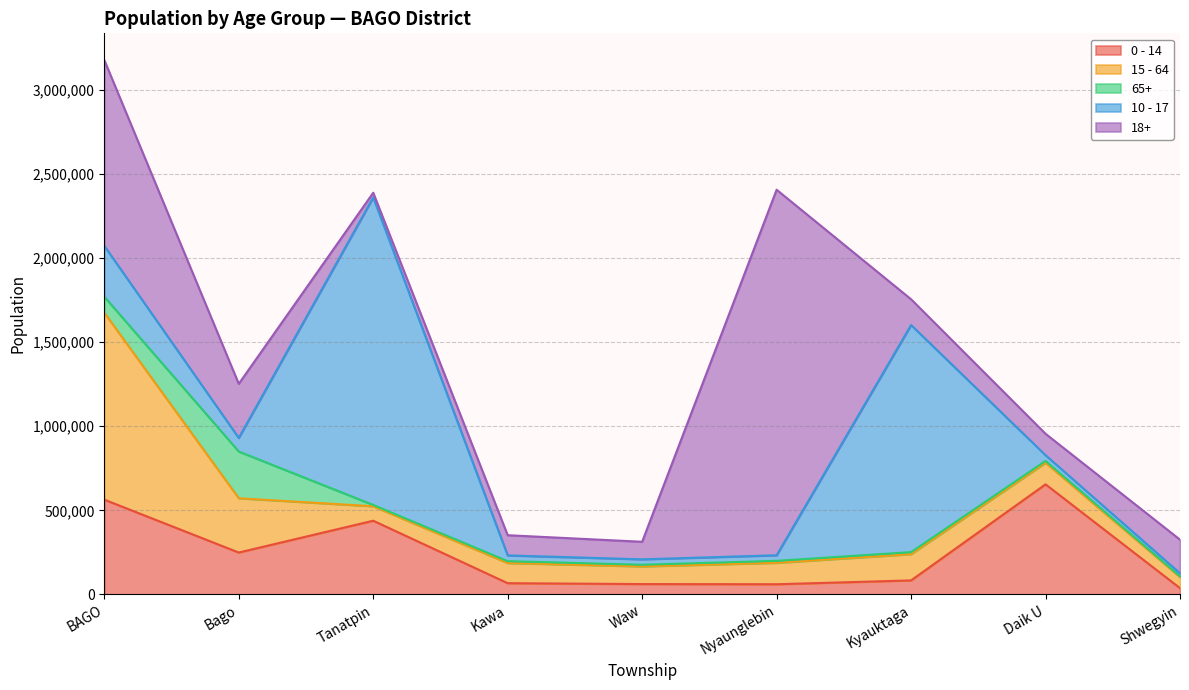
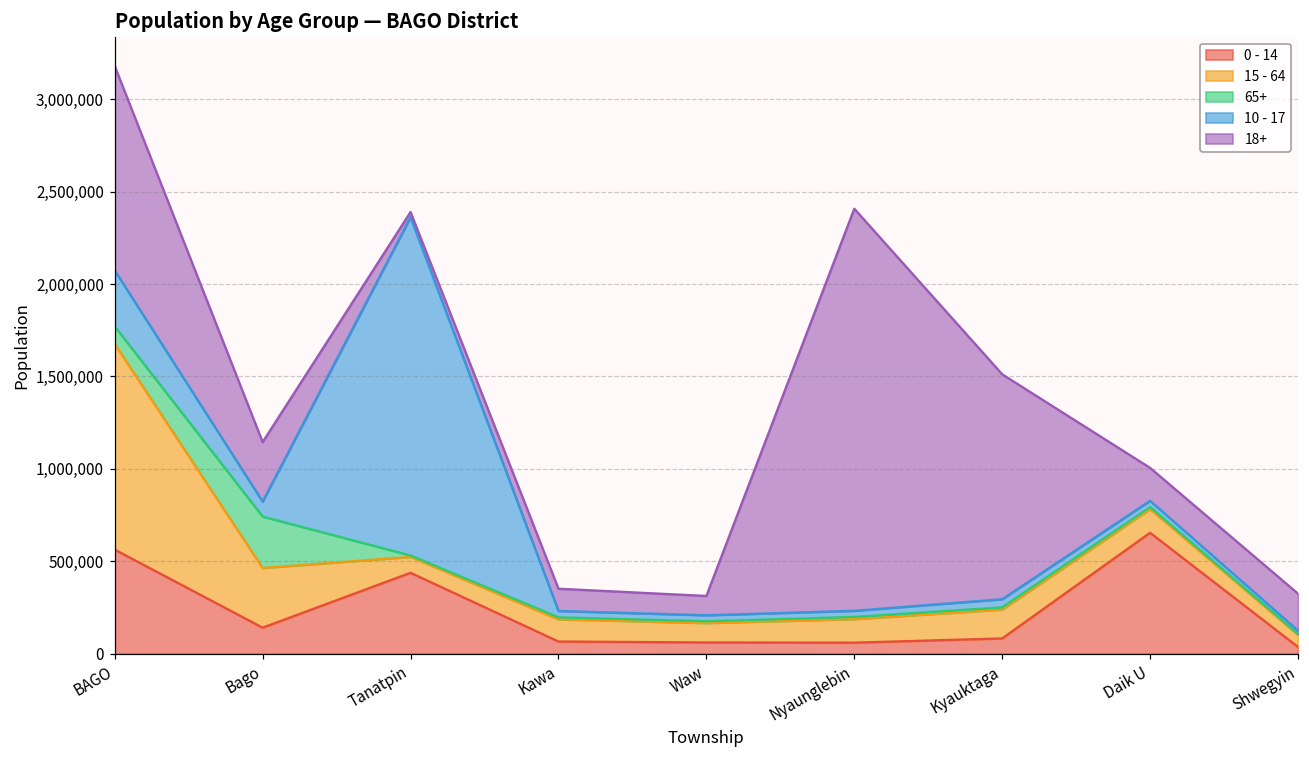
  {
    "0 - 14": {
      "BAGO": "560,000",
-     "Bago": "250,000",
+     "Bago": "140,000",
      "Tanatpin": "440,000",
      "Kawa": "70,000",
      "Waw": "60,000",
      "Nyaunglebin": "60,000",
      "Kyauktaga": "80,000",
      "Daik U": "650,000",
      "Shwegyin": "40,000"
    },
    "15 - 64": {
      "BAGO": "1,110,000",
      "Bago": "320,000"
    },
    "65+": {
      "BAGO": "100,000",
      "Bago": "280,000"
    },
    "10 - 17": {
      "BAGO": "300,000",
      "Bago": "80,000",
      "Tanatpin": "1,830,000",
      "Kawa": "30,000",
      "Waw": "30,000",
      "Nyaunglebin": "30,000",
-     "Kyauktaga": "1,350,000",
+     "Kyauktaga": "40,000",
      "Daik U": "30,000",
      "Shwegyin": "20,000"
    },
    "18+": {
      "BAGO": "1,110,000",
      "Bago": "320,000",
      "Tanatpin": "30,000",
      "Kawa": "120,000",
      "Waw": "100,000",
      "Nyaunglebin": "2,170,000",
-     "Kyauktaga": "150,000",
-     "Daik U": "130,000",
+     "Kyauktaga": "1,220,000",
+     "Daik U": "180,000",
      "Shwegyin": "200,000"
    }
  }
